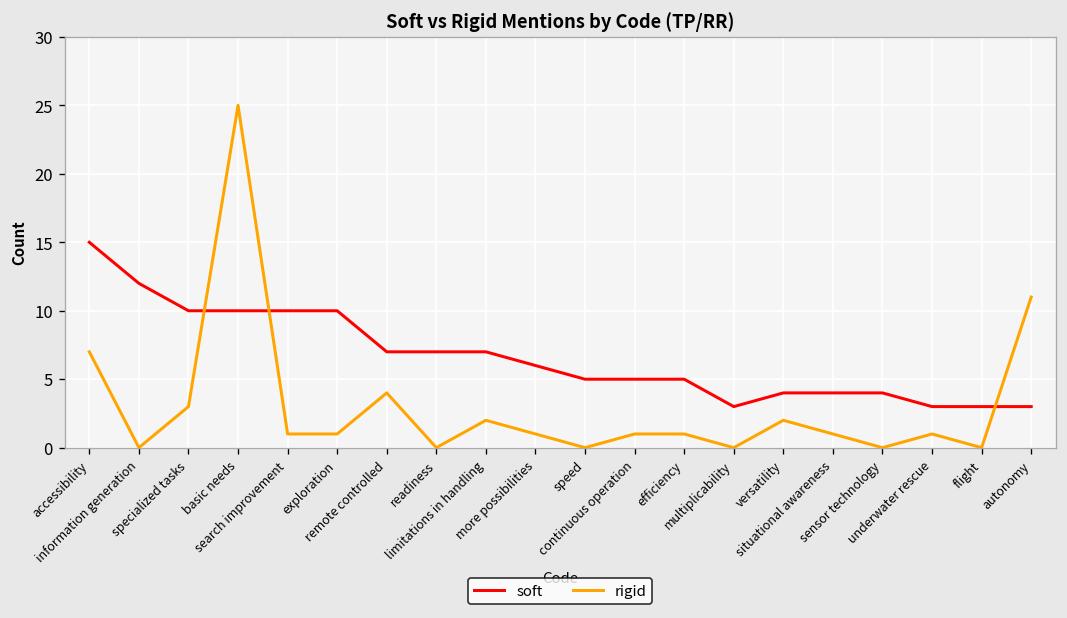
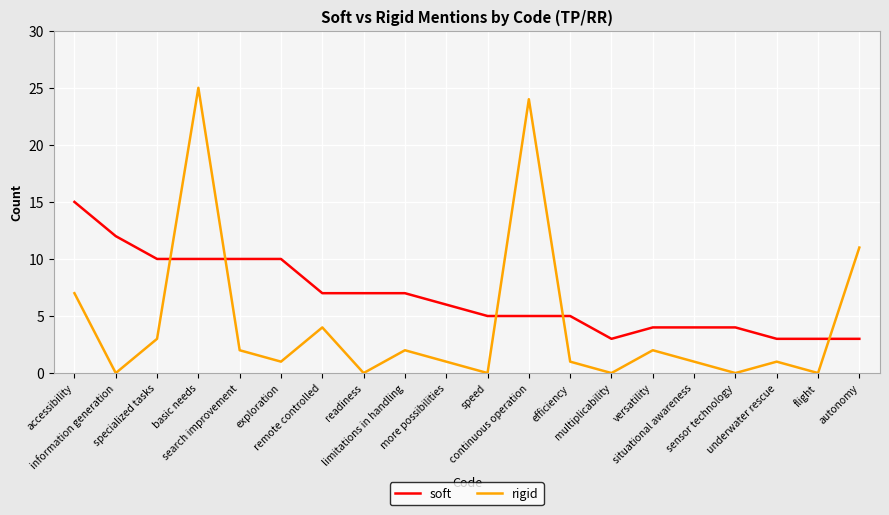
  {
    "soft": {
      "accessibility": 15,
      "information generation": 12,
      "specialized tasks": 10,
      "basic needs": 10,
      "search improvement": 10,
      "exploration": 10,
      "remote controlled": 7,
      "readiness": 7,
      "limitations in handling": 7,
      "more possibilities": 6,
      "speed": 5,
      "continuous operation": 5,
      "efficiency": 5,
      "multiplicability": 3,
      "versatility": 4,
      "situational awareness": 4,
      "sensor technology": 4,
      "underwater rescue": 3,
      "flight": 3,
      "autonomy": 3
    },
    "rigid": {
      "accessibility": 7,
      "information generation": 0,
      "specialized tasks": 3,
      "basic needs": 25,
-     "search improvement": 1,
+     "search improvement": 2,
      "exploration": 1,
      "remote controlled": 4,
      "readiness": 0,
      "limitations in handling": 2,
      "more possibilities": 1,
      "speed": 0,
-     "continuous operation": 1,
+     "continuous operation": 24,
      "efficiency": 1,
      "multiplicability": 0,
      "versatility": 2,
      "situational awareness": 1,
      "sensor technology": 0,
      "underwater rescue": 1,
      "flight": 0,
      "autonomy": 11
    }
  }
